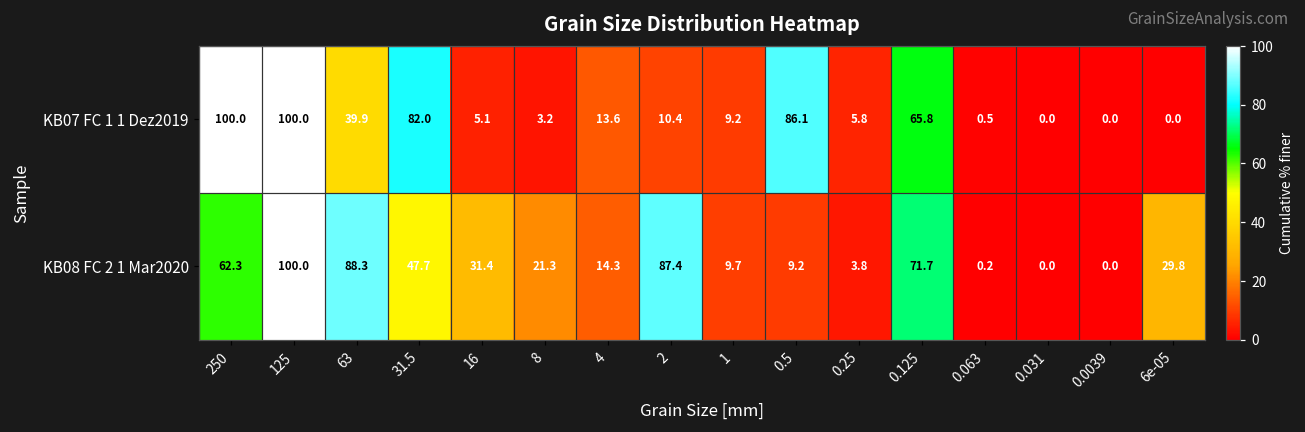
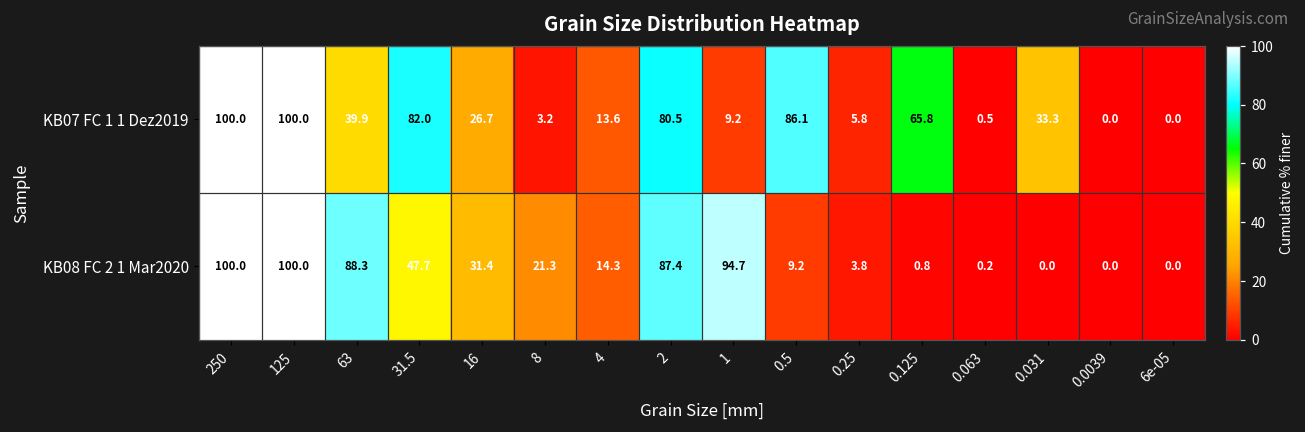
  {
    "KB07 FC 1 1 Dez2019": {
      "250": 100.0,
      "125": 100.0,
      "63": 39.9,
      "31.5": 82.0,
-     "16": 5.1,
+     "16": 26.7,
      "8": 3.2,
      "4": 13.6,
-     "2": 10.4,
+     "2": 80.5,
      "1": 9.2,
      "0.5": 86.1,
      "0.25": 5.8,
      "0.125": 65.8,
      "0.063": 0.5,
-     "0.031": 0.0,
+     "0.031": 33.3,
      "0.0039": 0.0,
      "6e-05": 0.0
    },
    "KB08 FC 2 1 Mar2020": {
-     "250": 62.3,
+     "250": 100.0,
      "125": 100.0,
      "63": 88.3,
      "31.5": 47.7,
      "16": 31.4,
      "8": 21.3,
      "4": 14.3,
      "2": 87.4,
-     "1": 9.7,
+     "1": 94.7,
      "0.5": 9.2,
      "0.25": 3.8,
-     "0.125": 71.7,
+     "0.125": 0.8,
      "0.063": 0.2,
      "0.031": 0.0,
      "0.0039": 0.0,
-     "6e-05": 29.8
+     "6e-05": 0.0
    }
  }
